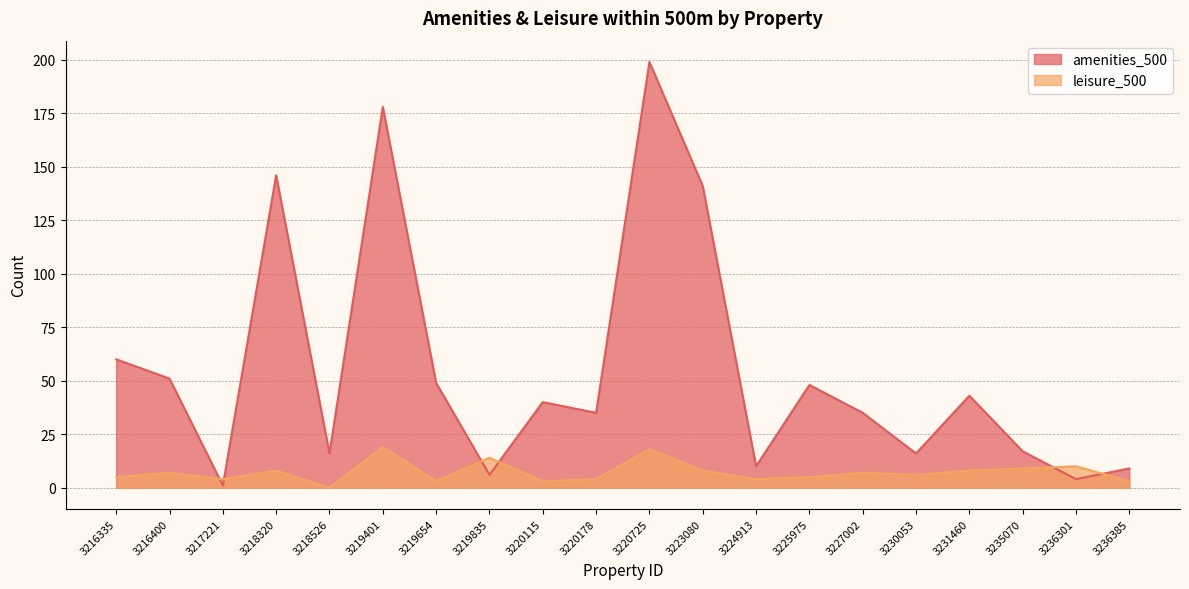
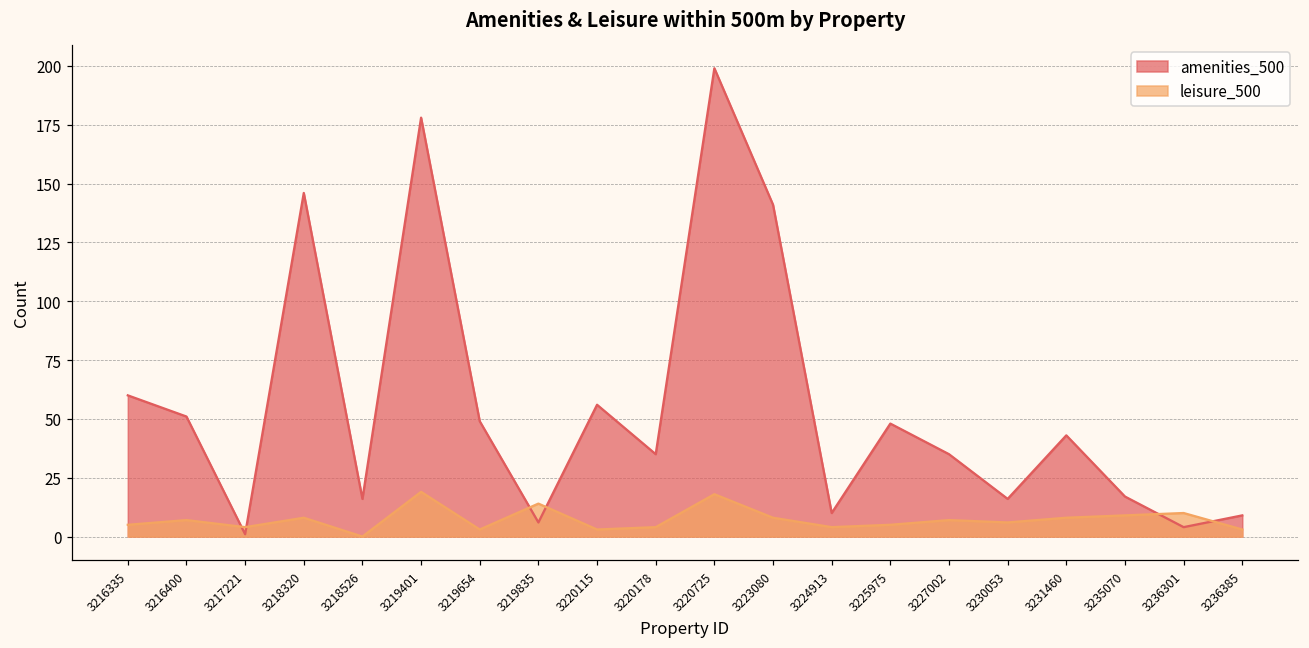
  {
    "amenities_500": {
      "3216335": 60,
      "3216400": 51,
      "3217221": 1,
      "3218320": 146,
      "3218526": 16,
      "3219401": 178,
      "3219654": 49,
      "3219835": 6,
-     "3220115": 40,
+     "3220115": 56,
      "3220178": 35,
      "3220725": 199,
      "3223080": 141,
      "3224913": 10,
      "3225975": 48,
      "3227002": 35,
      "3230053": 16,
      "3231460": 43,
      "3235070": 17,
      "3236301": 4,
      "3236385": 9
    },
    "leisure_500": {
      "3216335": 5,
      "3216400": 7,
      "3217221": 4,
      "3218320": 8,
      "3218526": 0,
      "3219401": 19,
      "3219654": 3,
      "3219835": 14,
      "3220115": 3,
      "3220178": 4,
      "3220725": 18,
      "3223080": 8,
      "3224913": 4,
      "3225975": 5,
      "3227002": 7,
      "3230053": 6,
      "3231460": 8,
      "3235070": 9,
      "3236301": 10,
      "3236385": 3
    }
  }
